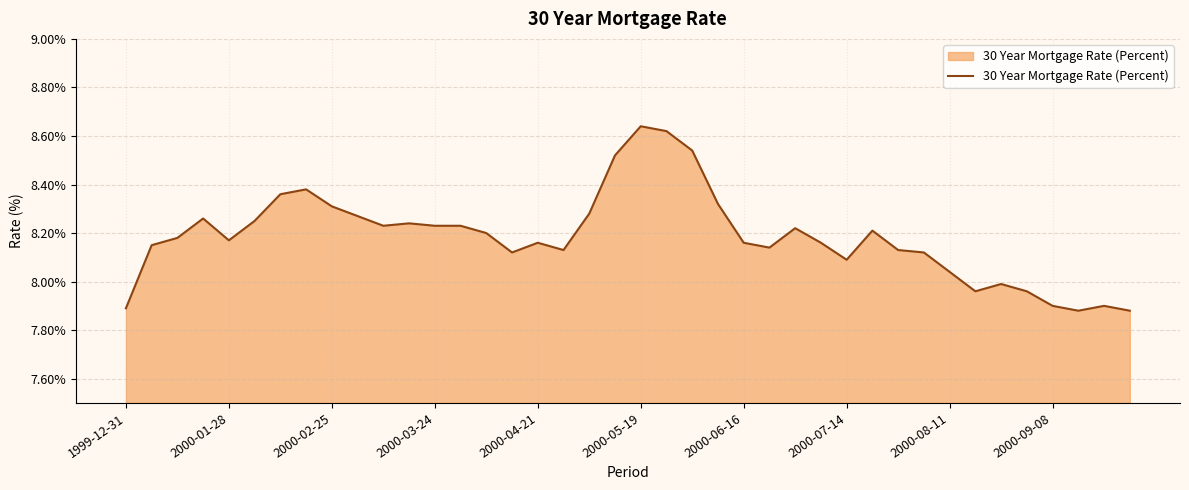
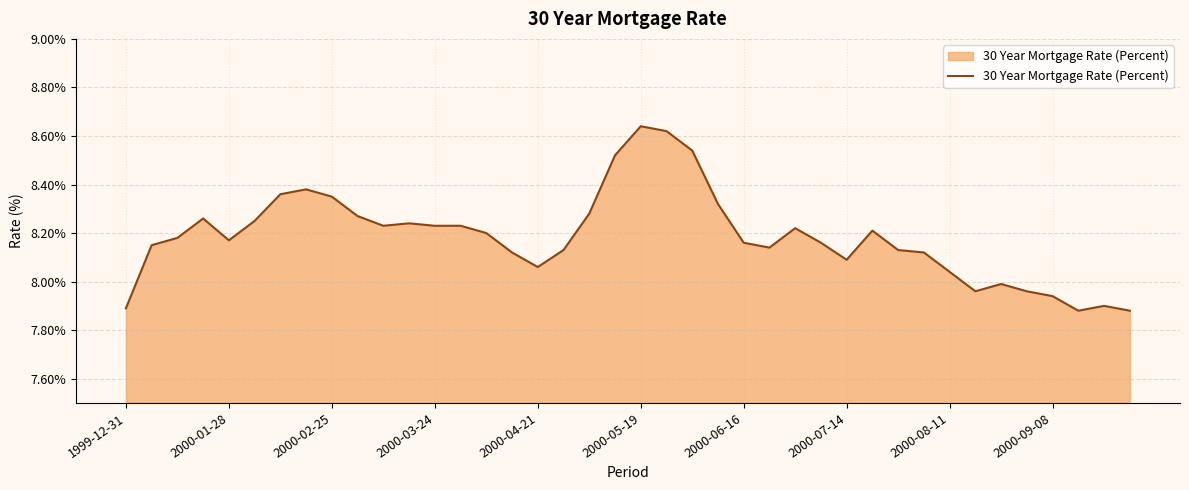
  {
    "1999-12-31": "7.89%",
    "2000-01-28": "8.17%",
-   "2000-02-25": "8.31%",
+   "2000-02-25": "8.35%",
    "2000-03-24": "8.23%",
-   "2000-04-21": "8.16%",
+   "2000-04-21": "8.06%",
    "2000-05-19": "8.64%",
    "2000-06-16": "8.16%",
    "2000-07-14": "8.09%",
    "2000-08-11": "8.04%",
-   "2000-09-08": "7.90%"
+   "2000-09-08": "7.94%"
  }
